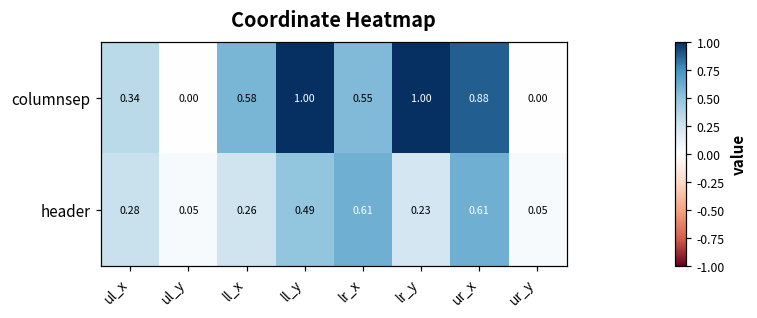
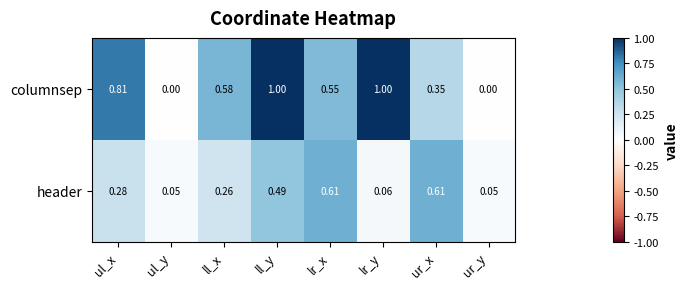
  {
    "columnsep": {
-     "ul_x": 0.34,
+     "ul_x": 0.81,
      "ul_y": 0.00,
      "ll_x": 0.58,
      "ll_y": 1.00,
      "lr_x": 0.55,
      "lr_y": 1.00,
-     "ur_x": 0.88,
+     "ur_x": 0.35,
      "ur_y": 0.00
    },
    "header": {
      "ul_x": 0.28,
      "ul_y": 0.05,
      "ll_x": 0.26,
      "ll_y": 0.49,
      "lr_x": 0.61,
-     "lr_y": 0.23,
+     "lr_y": 0.06,
      "ur_x": 0.61,
      "ur_y": 0.05
    }
  }
